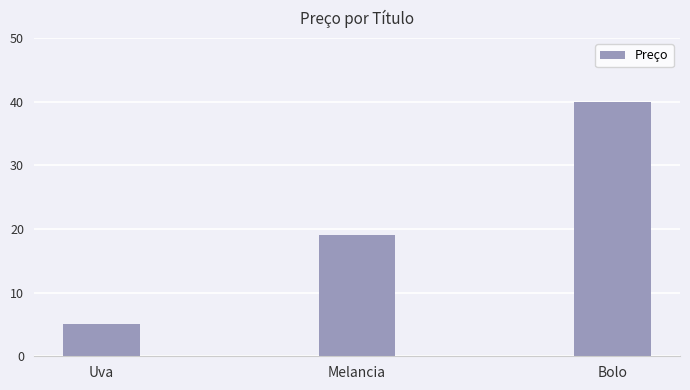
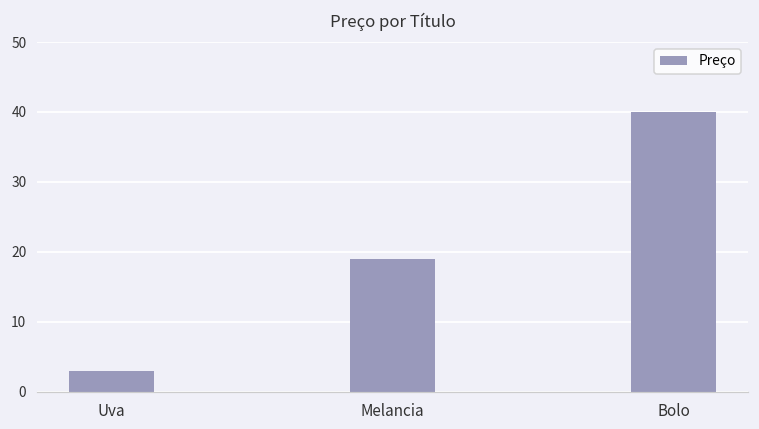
  {
-   "Uva": 5,
+   "Uva": 3,
    "Melancia": 19,
    "Bolo": 40
  }
